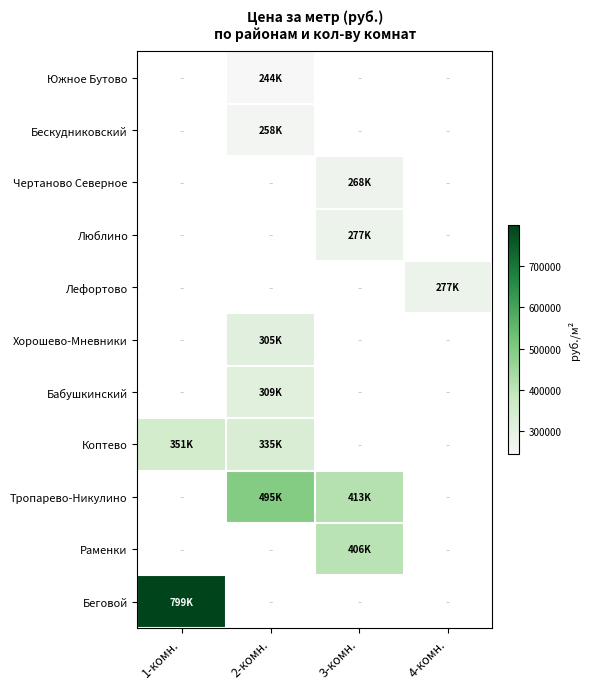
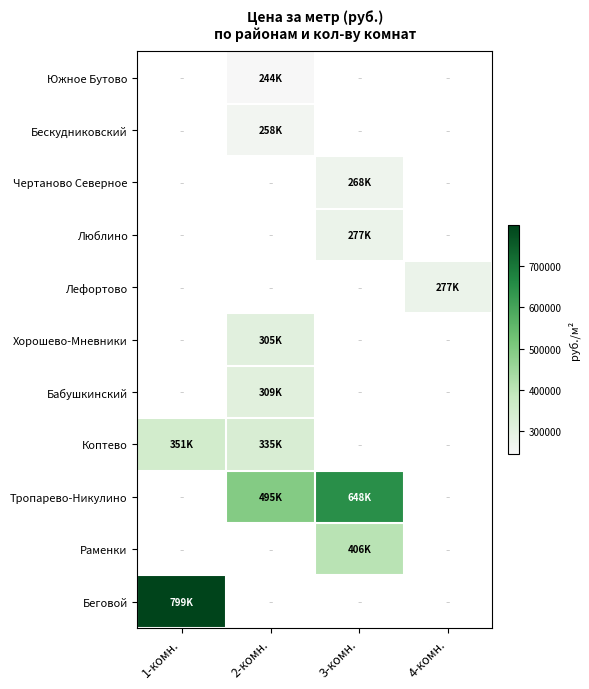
  {
    "Южное Бутово": {
      "2-комн.": "244K"
    },
    "Бескудниковский": {
      "2-комн.": "258K"
    },
    "Чертаново Северное": {
      "3-комн.": "268K"
    },
    "Люблино": {
      "3-комн.": "277K"
    },
    "Лефортово": {
      "4-комн.": "277K"
    },
    "Хорошево-Мневники": {
      "2-комн.": "305K"
    },
    "Бабушкинский": {
      "2-комн.": "309K"
    },
    "Коптево": {
      "1-комн.": "351K",
      "2-комн.": "335K"
    },
    "Тропарево-Никулино": {
      "2-комн.": "495K",
-     "3-комн.": "413K"
+     "3-комн.": "648K"
    },
    "Раменки": {
      "3-комн.": "406K"
    },
    "Беговой": {
      "1-комн.": "799K"
    }
  }
